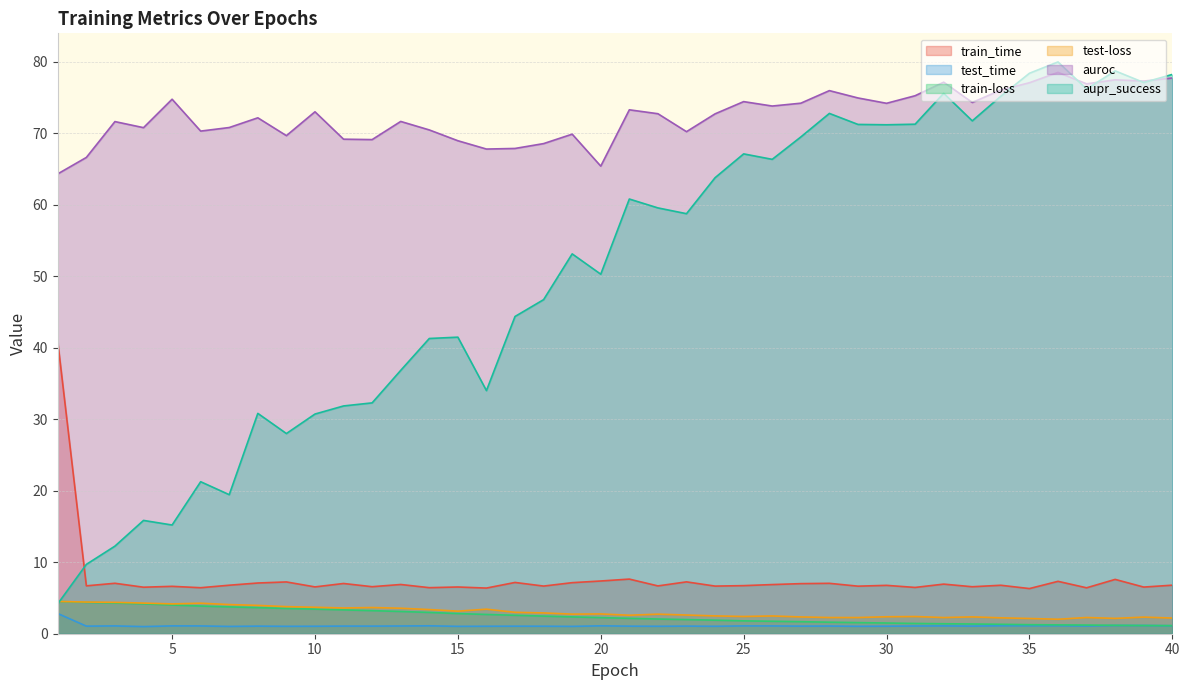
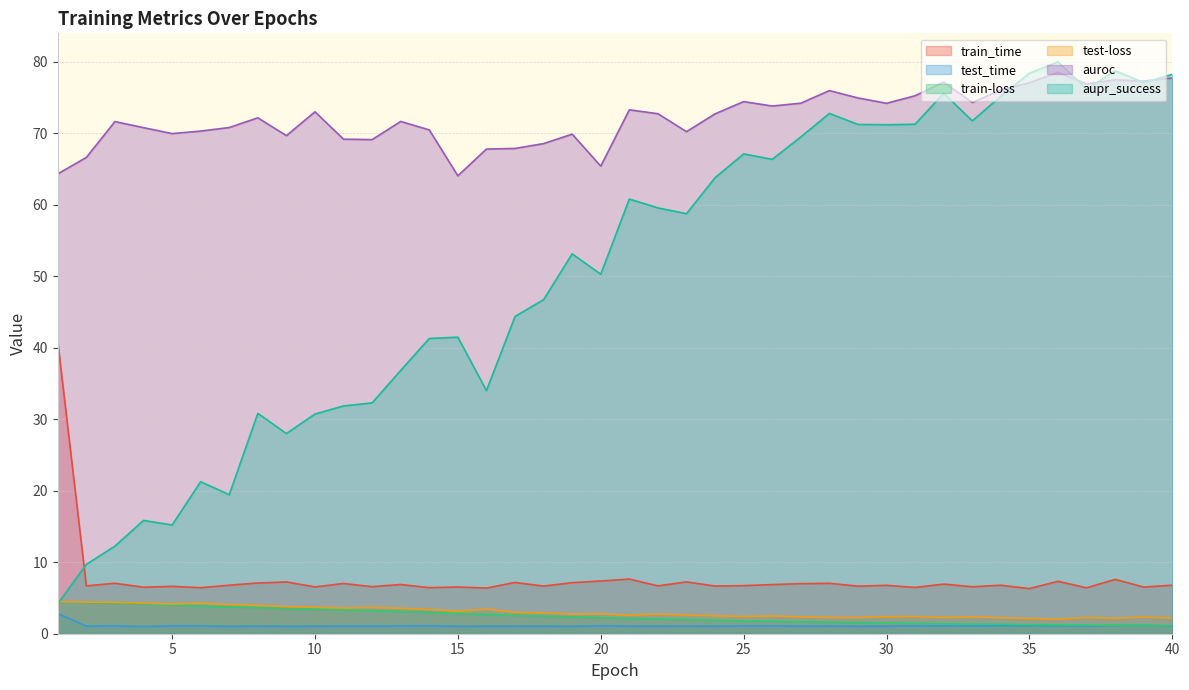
  {
    "auroc": {
-     "5": 75,
+     "5": 70,
      "10": 73,
-     "15": 69,
+     "15": 64,
      "20": 65,
      "25": 74,
      "30": 74,
      "40": 78
    }
  }
